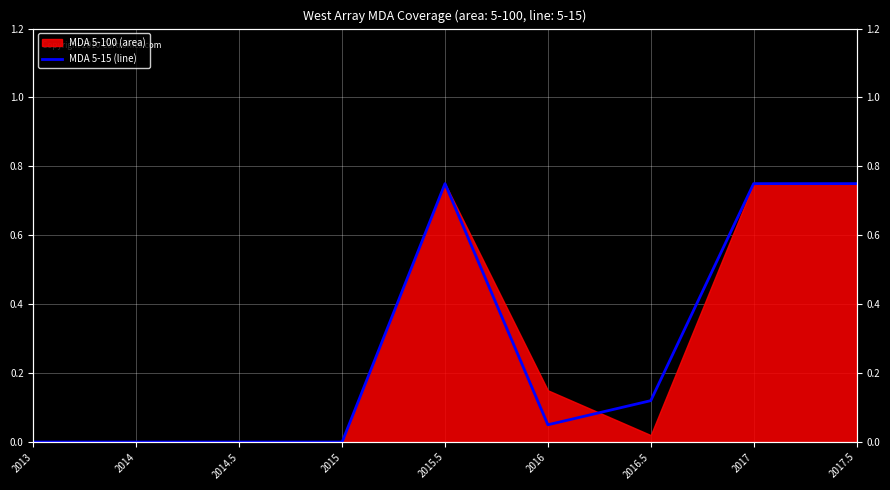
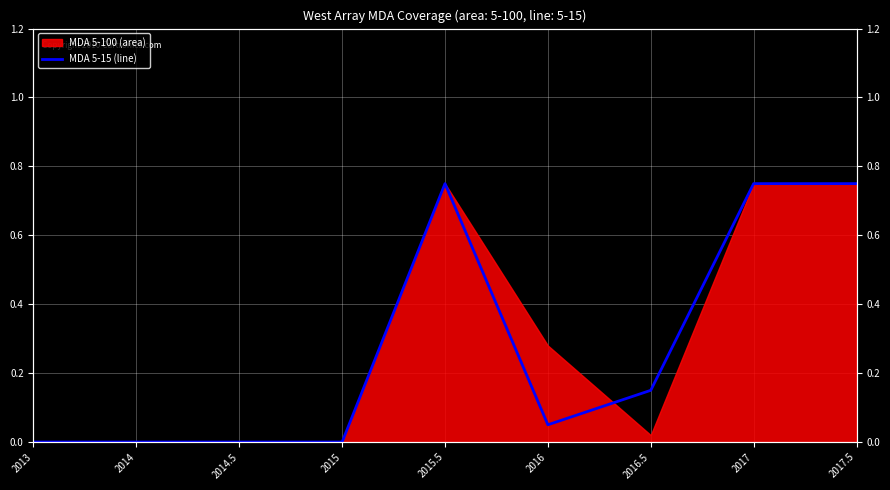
  {
    "MDA 5-100 (area)": {
-     "2016": 0.15,
+     "2016": 0.28,
      "2016.5": 0.02
    },
    "MDA 5-15 (line)": {
      "2016": 0.05,
-     "2016.5": 0.12
+     "2016.5": 0.15
    }
  }
